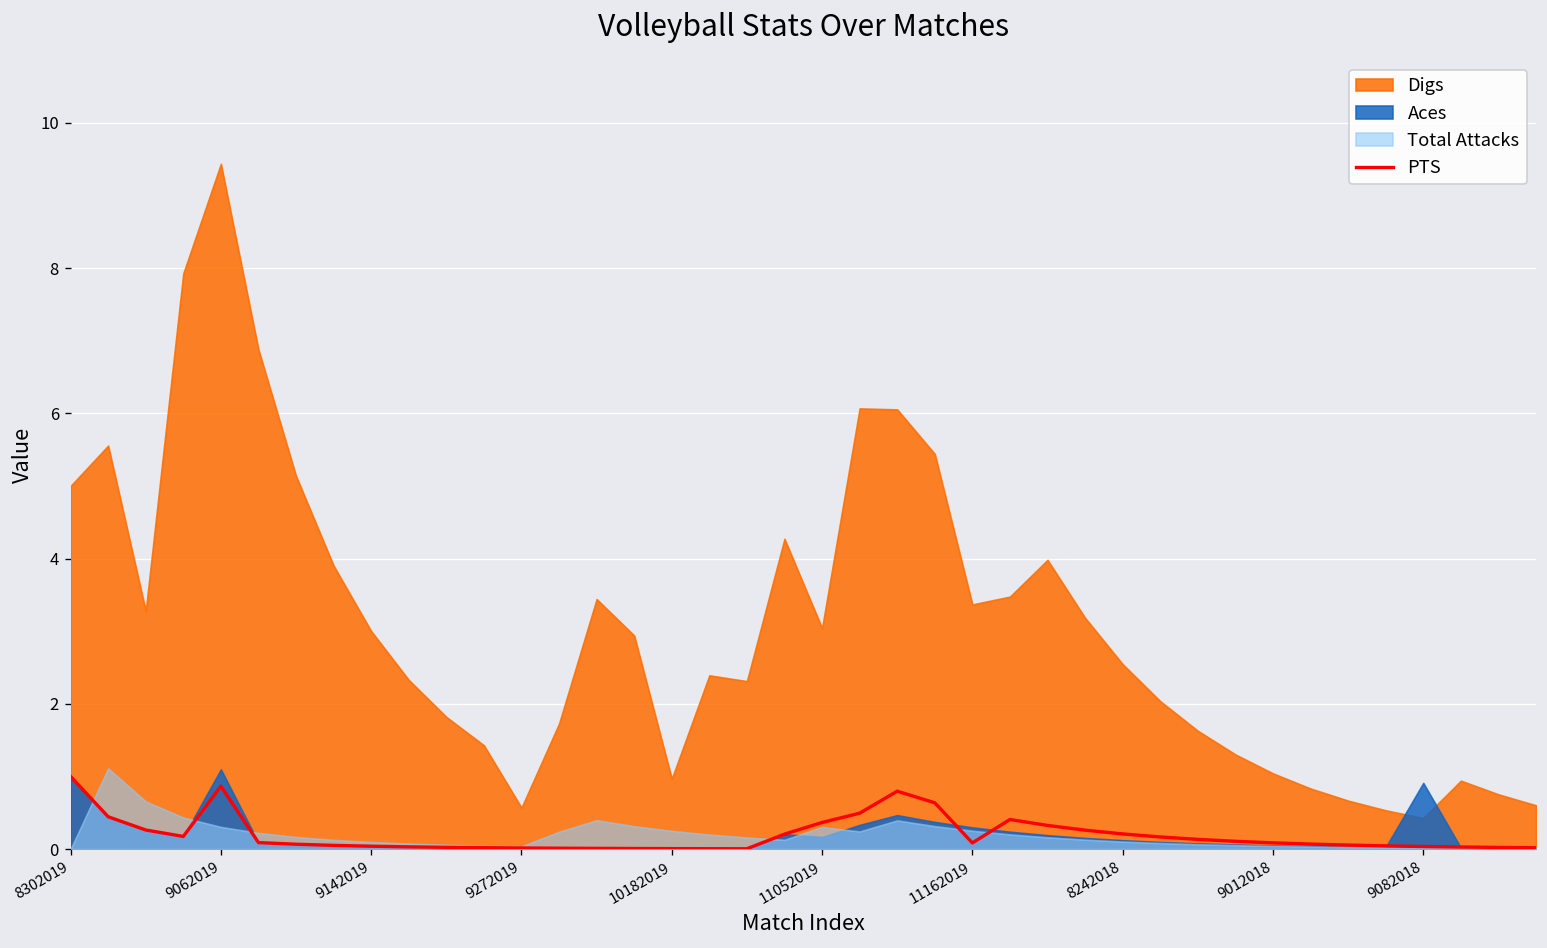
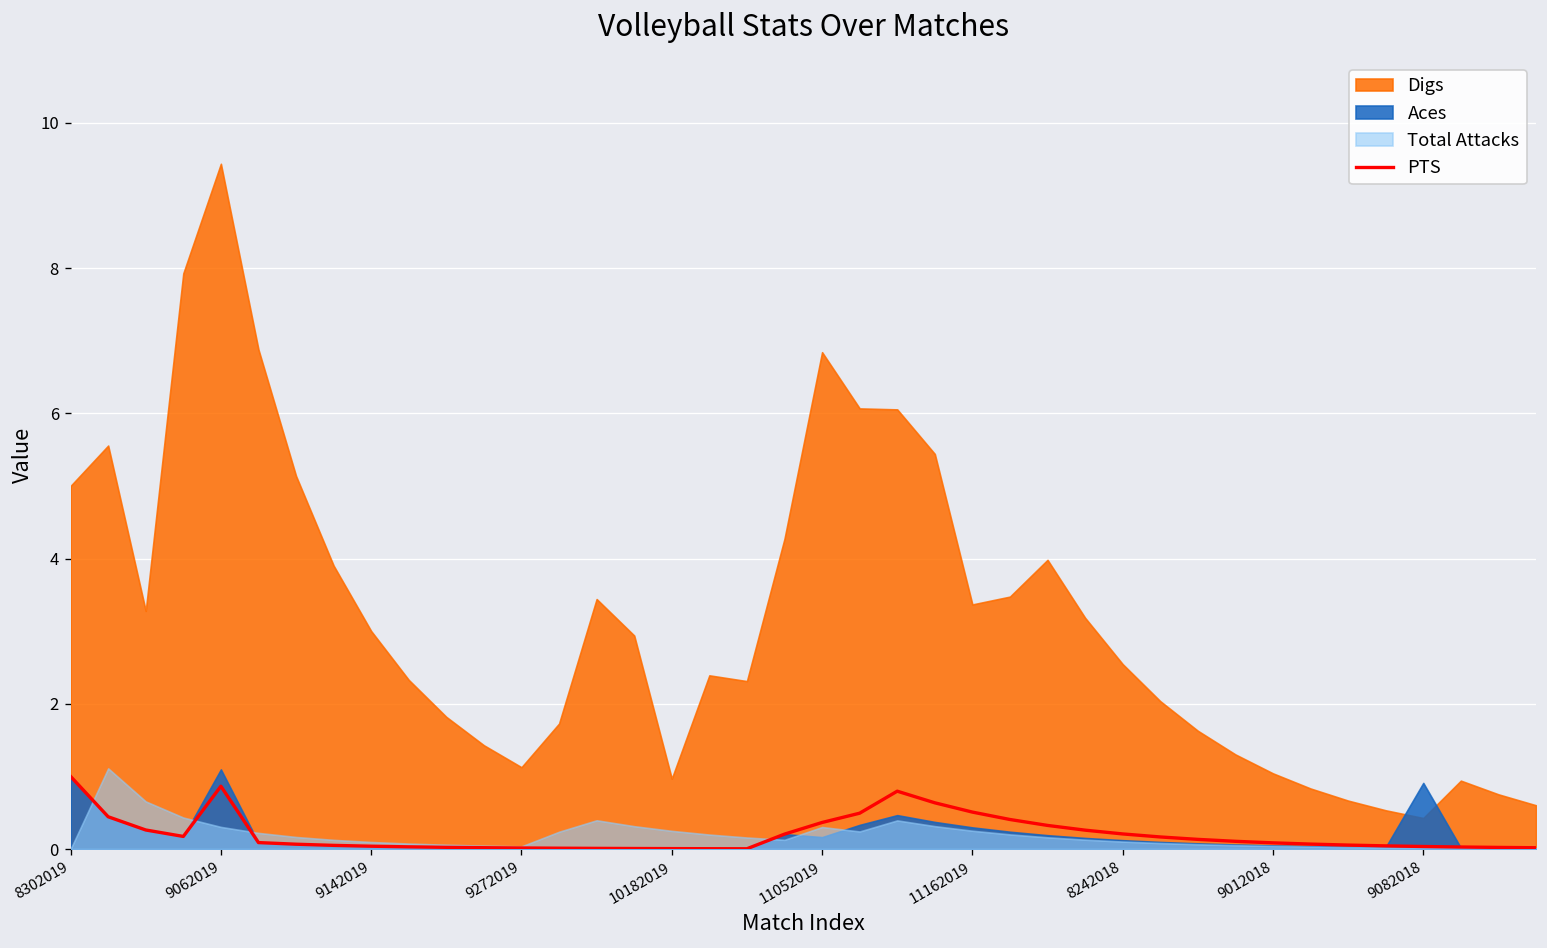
  {
    "PTS": {
      "9062019": 0.9,
      "11052019": 0.4,
-     "11162019": 0.1
+     "11162019": 0.5
    },
    "Digs": {
      "9062019": 9.4,
      "9142019": 3.0,
-     "9272019": 0.6,
+     "9272019": 1.1,
      "10182019": 1.0,
-     "11052019": 3.0,
+     "11052019": 6.8,
      "11162019": 3.4,
      "9082018": 0.4
    },
    "Aces": {
      "9062019": 1.1,
      "11052019": 0.2,
      "11162019": 0.3,
      "9082018": 0.9
    },
    "Total Attacks": {
      "9062019": 0.3,
      "9142019": 0.1,
      "10182019": 0.3,
      "11052019": 0.3,
      "11162019": 0.3
    }
  }
